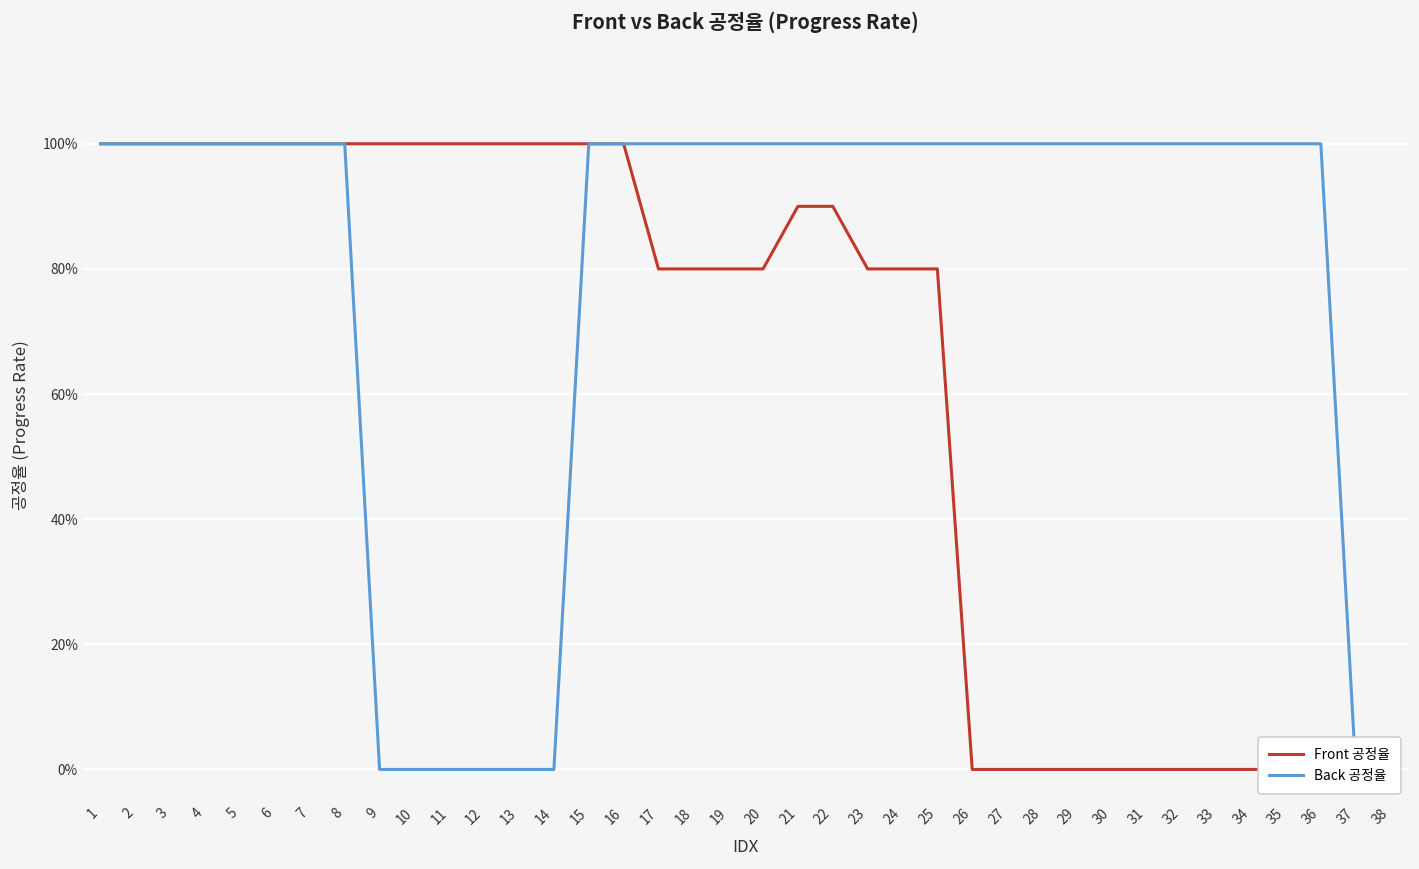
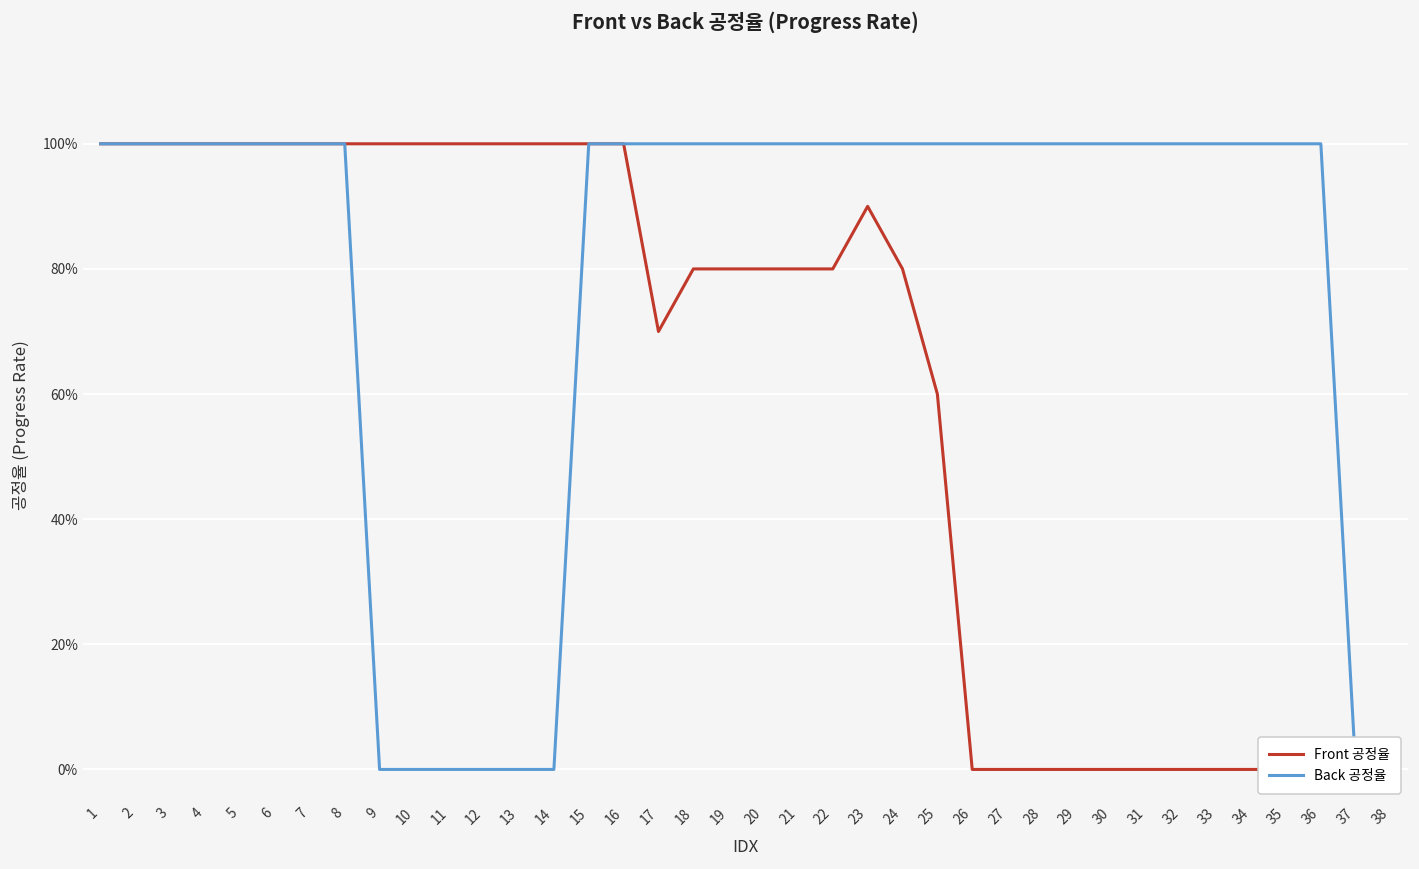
  {
    "Front 공정율": {
      "9": "100%",
      "10": "100%",
      "11": "100%",
      "12": "100%",
      "13": "100%",
      "14": "100%",
-     "17": "80%",
+     "17": "70%",
      "18": "80%",
      "19": "80%",
      "20": "80%",
-     "21": "90%",
-     "22": "90%",
-     "23": "80%",
+     "21": "80%",
+     "22": "80%",
+     "23": "90%",
      "24": "80%",
-     "25": "80%",
+     "25": "60%",
      "26": "0%",
      "27": "0%",
      "28": "0%",
      "29": "0%",
      "30": "0%",
      "31": "0%",
      "32": "0%",
      "33": "0%",
      "34": "0%"
    },
    "Back 공정율": {
      "9": "0%",
      "10": "0%",
      "11": "0%",
      "12": "0%",
      "13": "0%",
      "14": "0%",
      "17": "100%",
      "18": "100%",
      "19": "100%",
      "20": "100%",
      "21": "100%",
      "22": "100%",
      "23": "100%",
      "24": "100%",
      "25": "100%",
      "26": "100%",
      "27": "100%",
      "28": "100%",
      "29": "100%",
      "30": "100%",
      "31": "100%",
      "32": "100%",
      "33": "100%",
      "34": "100%",
      "35": "100%",
      "36": "100%"
    }
  }
